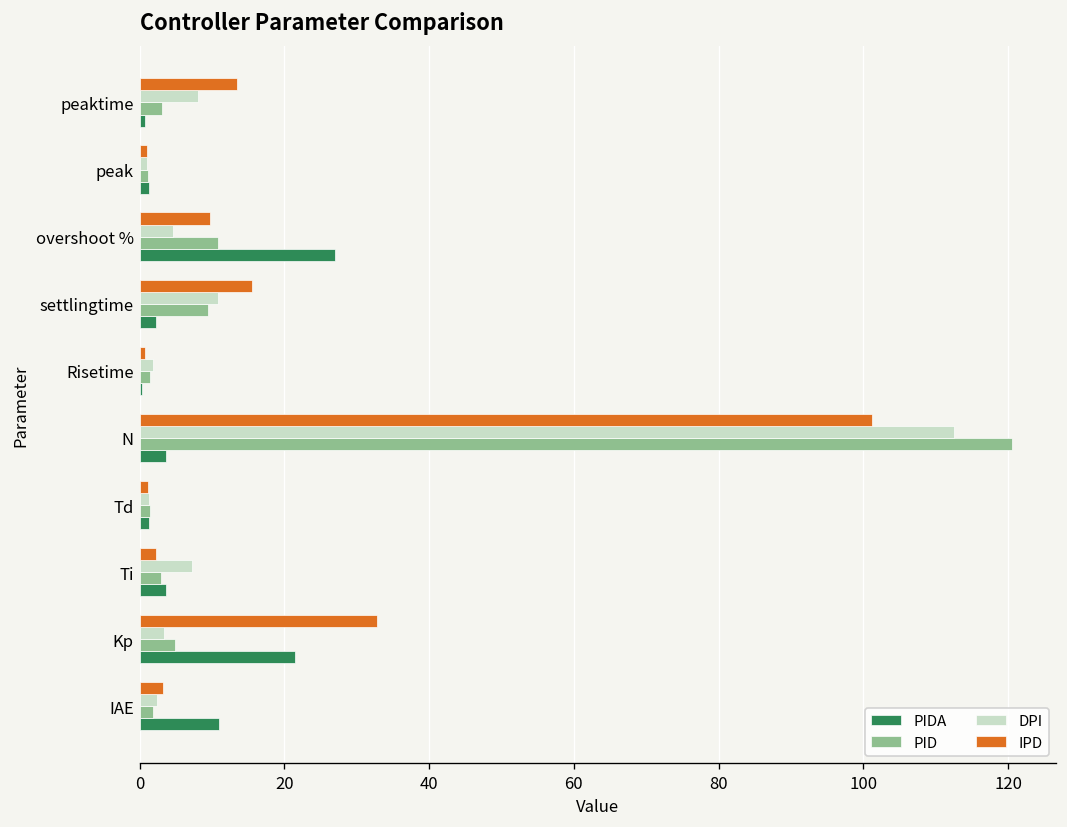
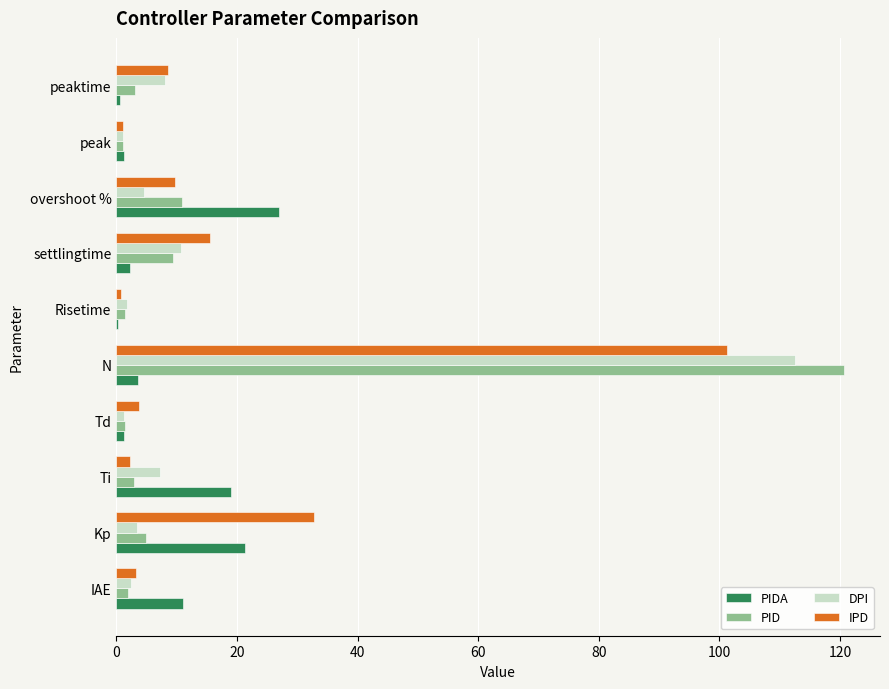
  {
    "PIDA": {
      "peaktime": 1,
      "peak": 1,
      "overshoot %": 27,
      "settlingtime": 2,
      "N": 4,
      "Td": 1,
-     "Ti": 4,
+     "Ti": 19,
      "Kp": 21,
      "IAE": 11
    },
    "PID": {
      "peaktime": 3,
      "peak": 1,
      "overshoot %": 11,
      "settlingtime": 9,
      "Risetime": 1,
      "N": 121,
      "Td": 2,
      "Ti": 3,
      "Kp": 5,
      "IAE": 2
    },
    "DPI": {
      "peaktime": 8,
      "peak": 1,
      "overshoot %": 5,
      "settlingtime": 11,
      "Risetime": 2,
      "N": 113,
      "Td": 1,
      "Ti": 7,
      "Kp": 3,
      "IAE": 2
    },
    "IPD": {
-     "peaktime": 13,
+     "peaktime": 9,
      "peak": 1,
      "overshoot %": 10,
      "settlingtime": 16,
      "Risetime": 1,
      "N": 101,
-     "Td": 1,
+     "Td": 4,
      "Ti": 2,
      "Kp": 33,
      "IAE": 3
    }
  }
